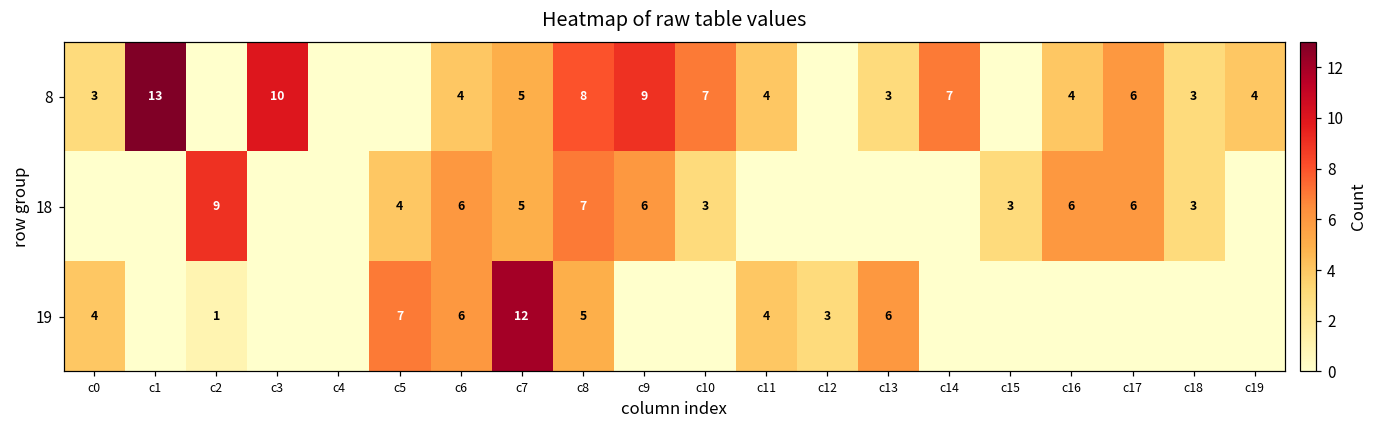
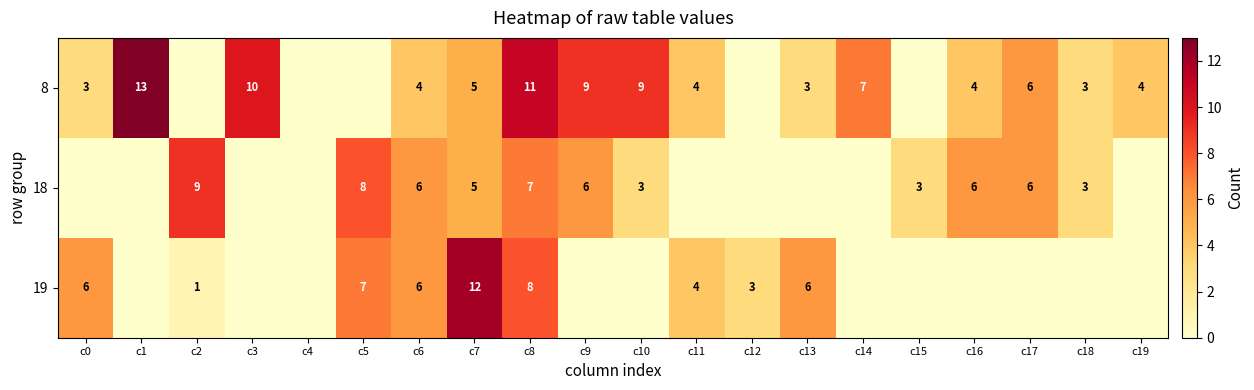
  {
    "8": {
      "c0": 3,
      "c1": 13,
      "c3": 10,
      "c6": 4,
      "c7": 5,
-     "c8": 8,
+     "c8": 11,
      "c9": 9,
-     "c10": 7,
+     "c10": 9,
      "c11": 4,
      "c13": 3,
      "c14": 7,
      "c16": 4,
      "c17": 6,
      "c18": 3,
      "c19": 4
    },
    "18": {
      "c2": 9,
-     "c5": 4,
+     "c5": 8,
      "c6": 6,
      "c7": 5,
      "c8": 7,
      "c9": 6,
      "c10": 3,
      "c15": 3,
      "c16": 6,
      "c17": 6,
      "c18": 3
    },
    "19": {
-     "c0": 4,
+     "c0": 6,
      "c2": 1,
      "c5": 7,
      "c6": 6,
      "c7": 12,
-     "c8": 5,
+     "c8": 8,
      "c11": 4,
      "c12": 3,
      "c13": 6
    }
  }
